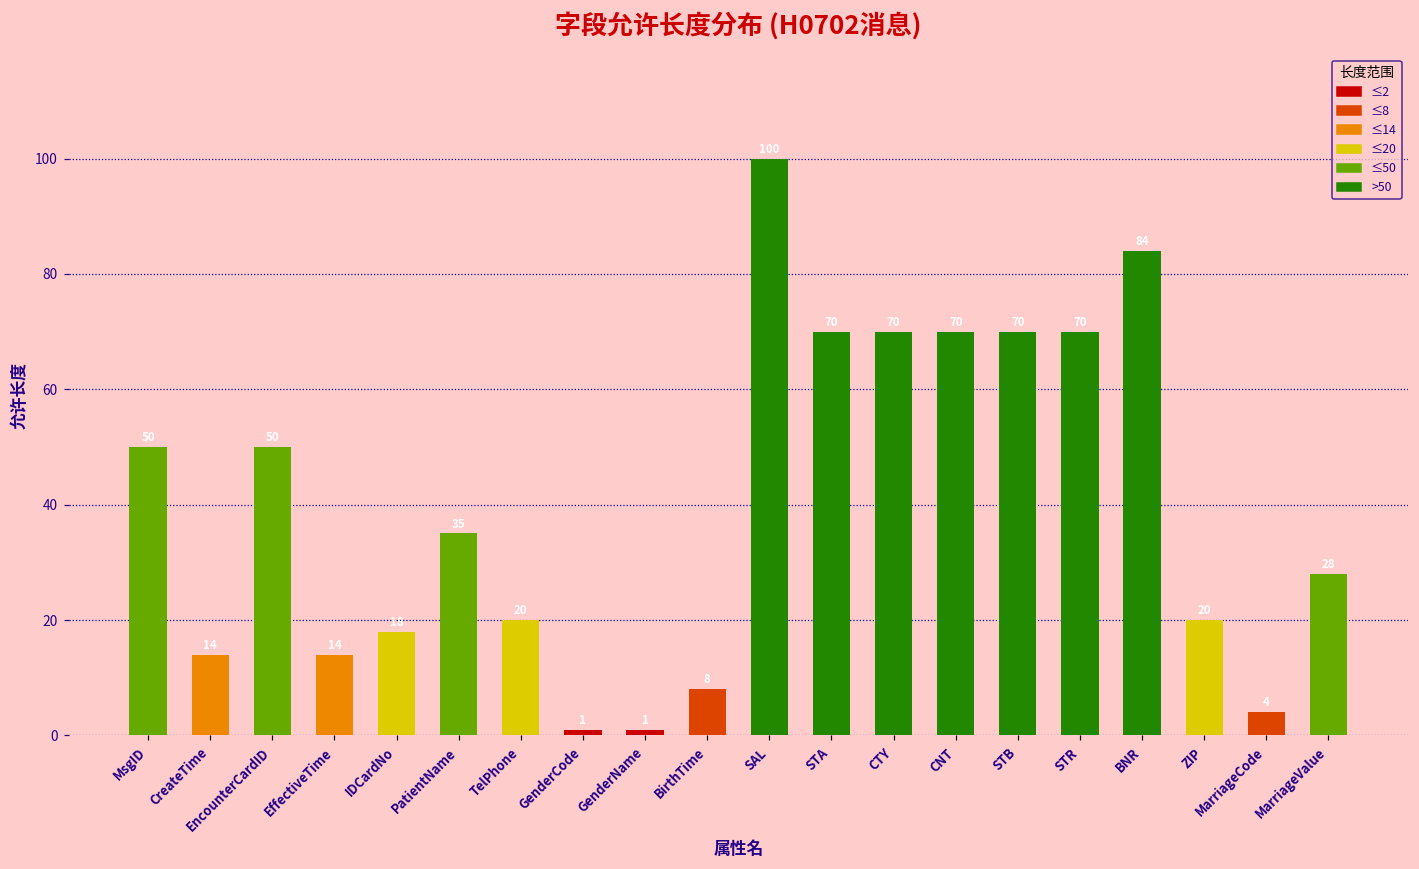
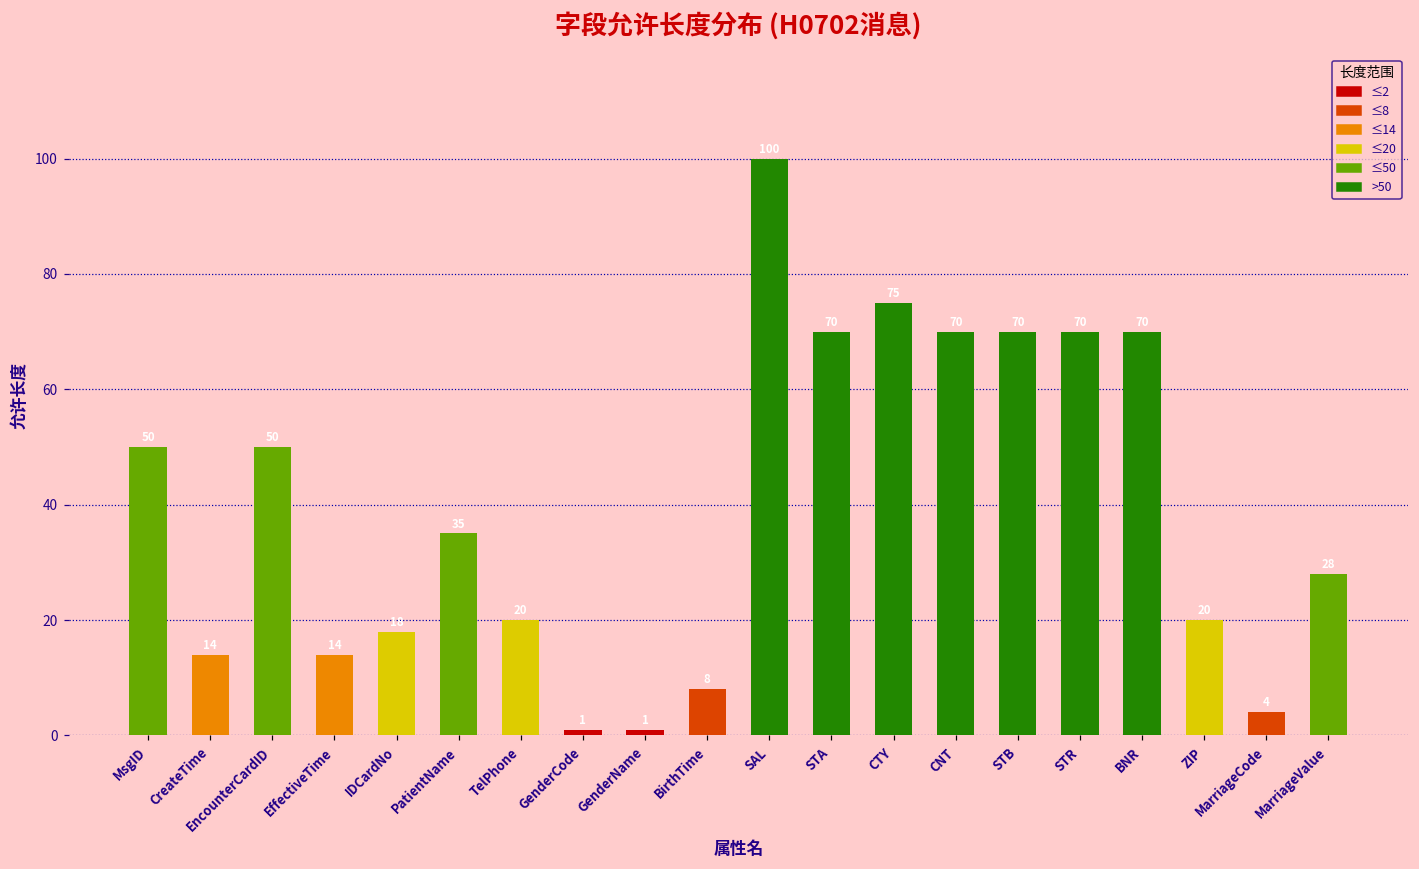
  {
    "MsgID": 50,
    "CreateTime": 14,
    "EncounterCardID": 50,
    "EffectiveTime": 14,
    "IDCardNo": 18,
    "PatientName": 35,
    "TelPhone": 20,
    "GenderCode": 1,
    "GenderName": 1,
    "BirthTime": 8,
    "SAL": 100,
    "STA": 70,
-   "CTY": 70,
+   "CTY": 75,
    "CNT": 70,
    "STB": 70,
    "STR": 70,
-   "BNR": 84,
+   "BNR": 70,
    "ZIP": 20,
    "MarriageCode": 4,
    "MarriageValue": 28
  }
